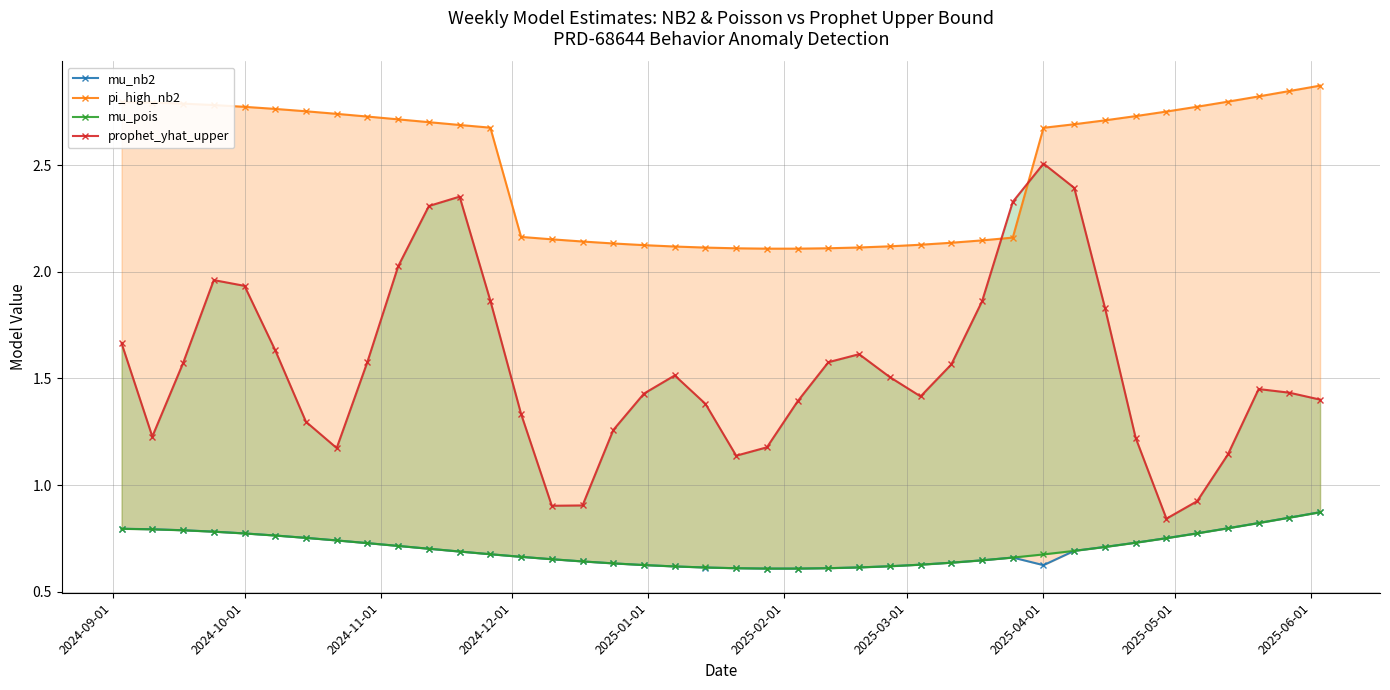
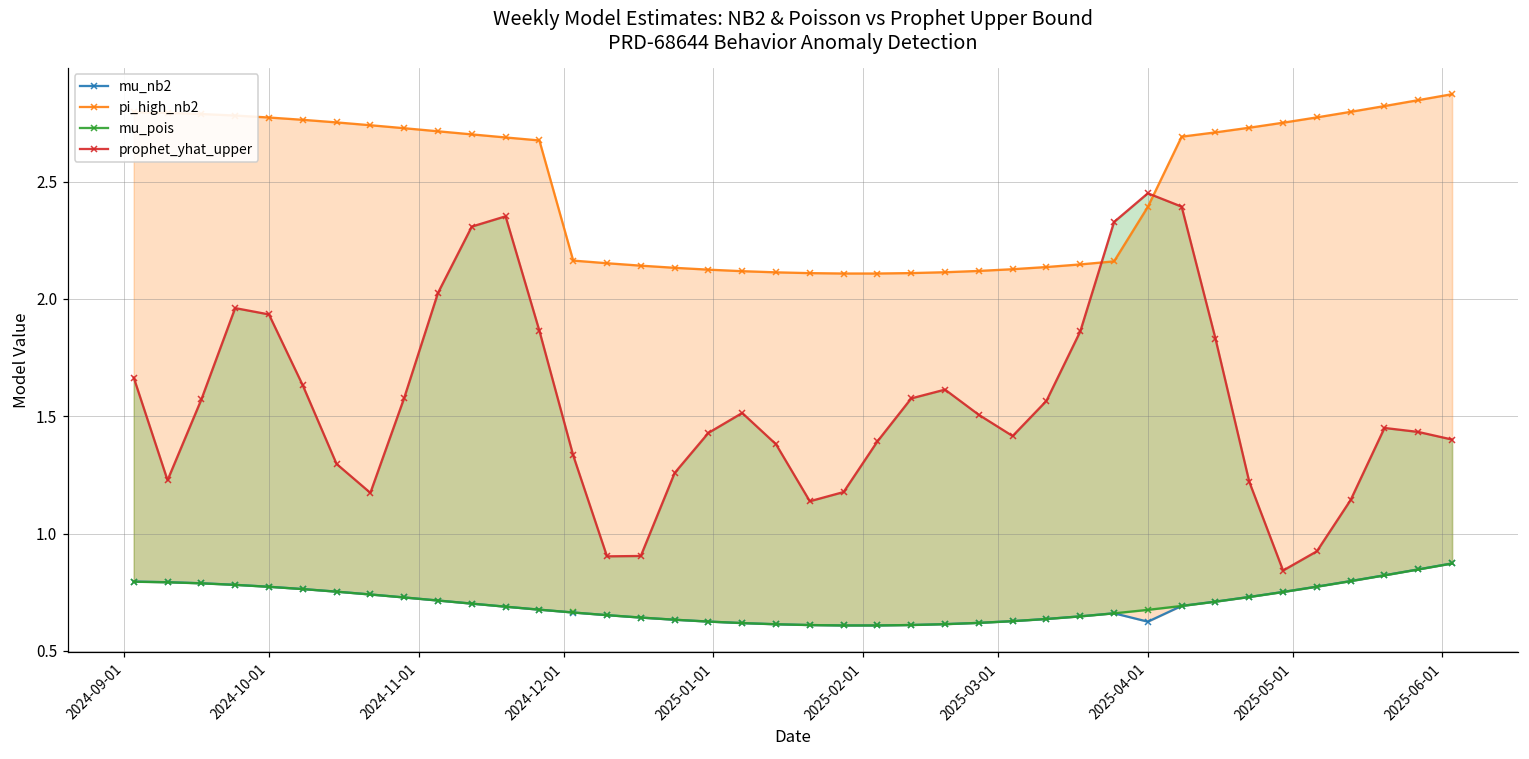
  {
    "mu_nb2": {
      "2025-04-01": 0.62
    },
    "pi_high_nb2": {
      "2024-10-01": 2.77,
-     "2025-04-01": 2.68
+     "2025-04-01": 2.39
    },
    "mu_pois": {
      "2025-04-01": 0.68
    },
    "prophet_yhat_upper": {
      "2024-10-01": 1.93,
-     "2025-04-01": 2.51
+     "2025-04-01": 2.45
    }
  }
